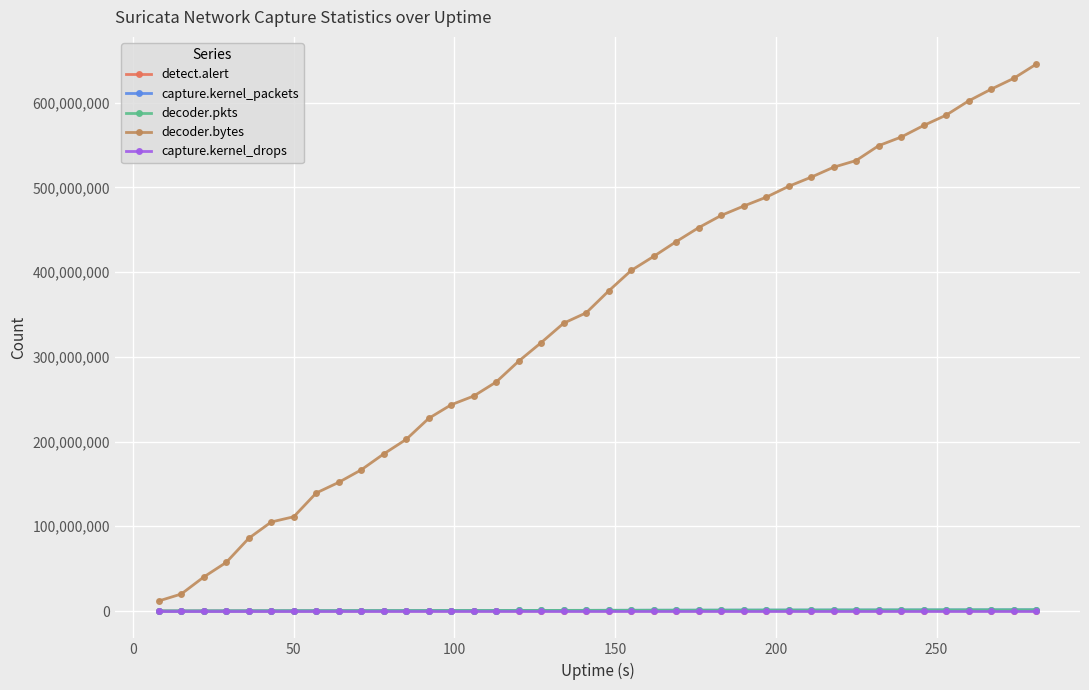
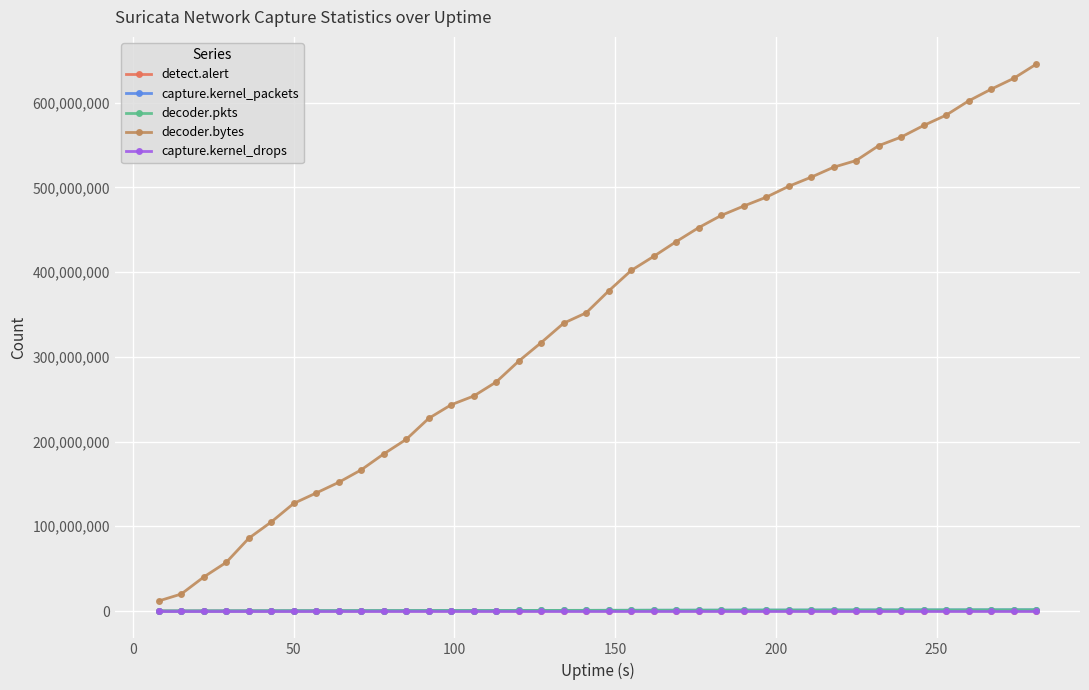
  {
    "decoder.bytes": {
-     "50": "110,000,000"
+     "50": "130,000,000"
    }
  }
